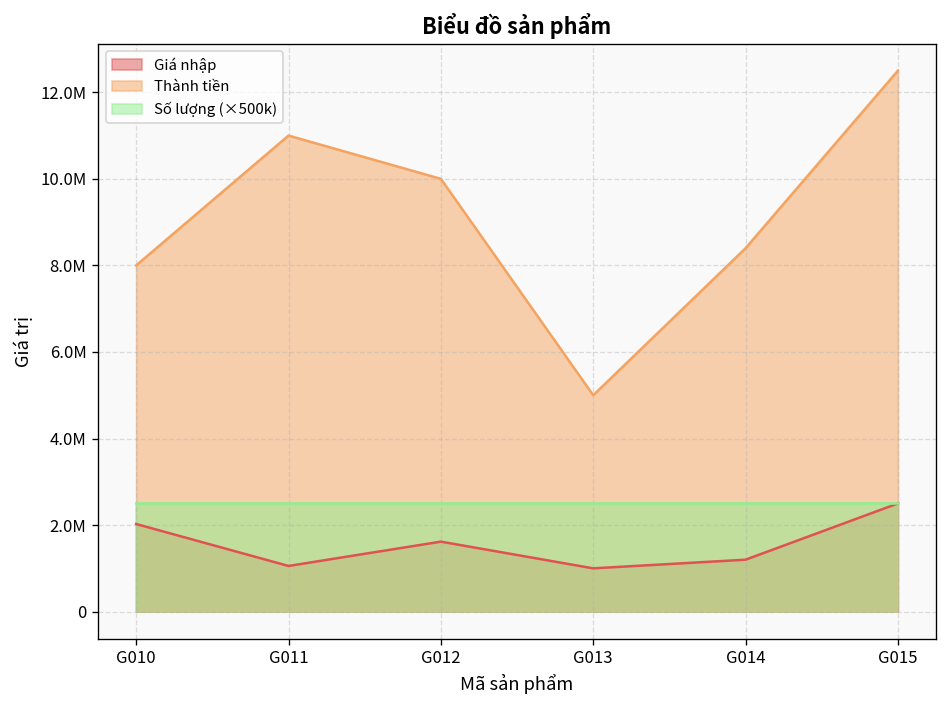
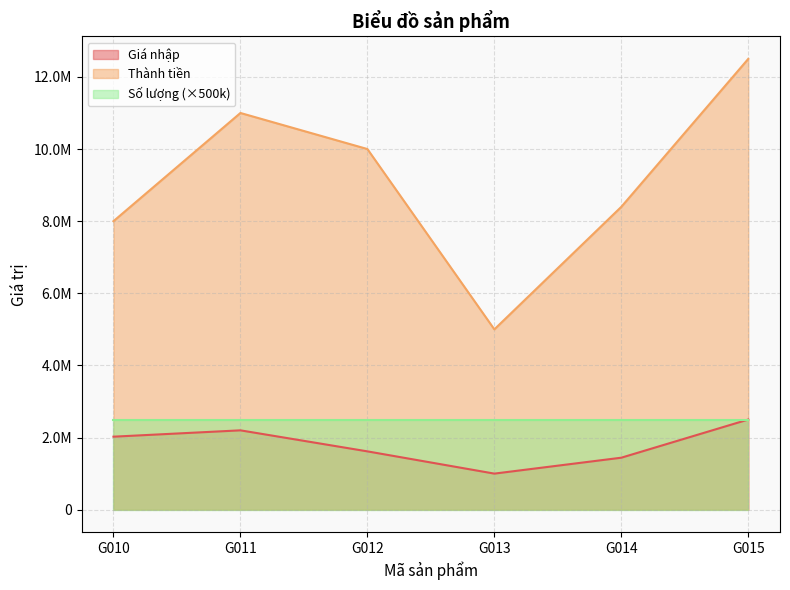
  {
    "Giá nhập": {
      "G010": 2000000,
-     "G011": 1100000,
+     "G011": 2200000,
      "G012": 1600000,
      "G013": 1000000,
-     "G014": 1200000
+     "G014": 1400000
    },
    "Thành tiền": {
      "G010": 8000000,
      "G011": 11000000,
      "G012": 10000000,
      "G013": 5000000,
      "G014": 8400000,
      "G015": 12500000
    },
    "Số lượng (×500k)": {
      "G010": 2500000,
      "G011": 2500000,
      "G012": 2500000,
      "G013": 2500000,
      "G014": 2500000
    }
  }
